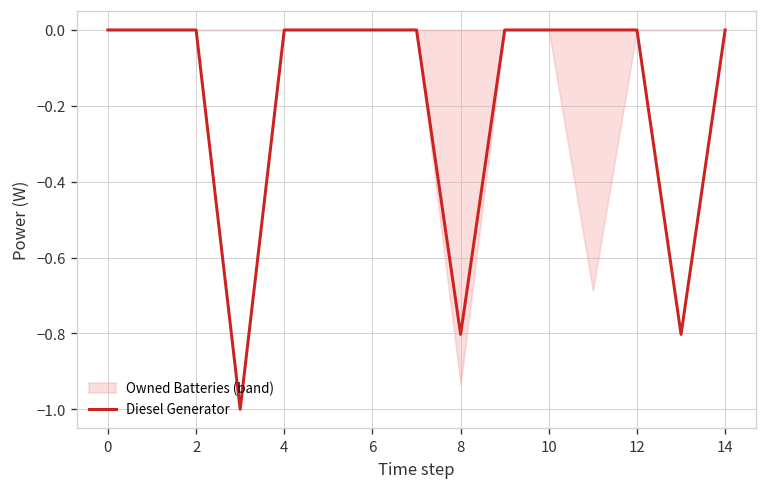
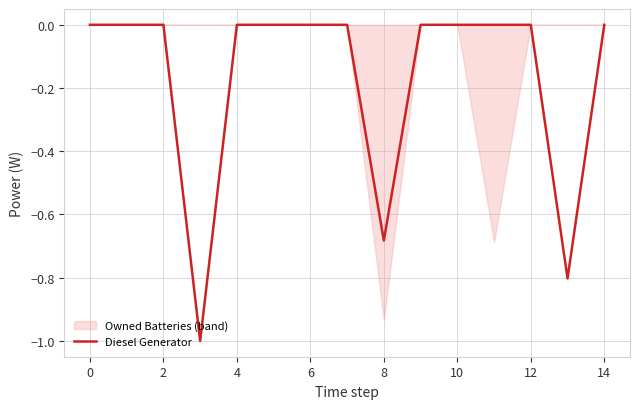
  {
    "Diesel Generator": {
-     "8": -0.80
+     "8": -0.68
    }
  }
